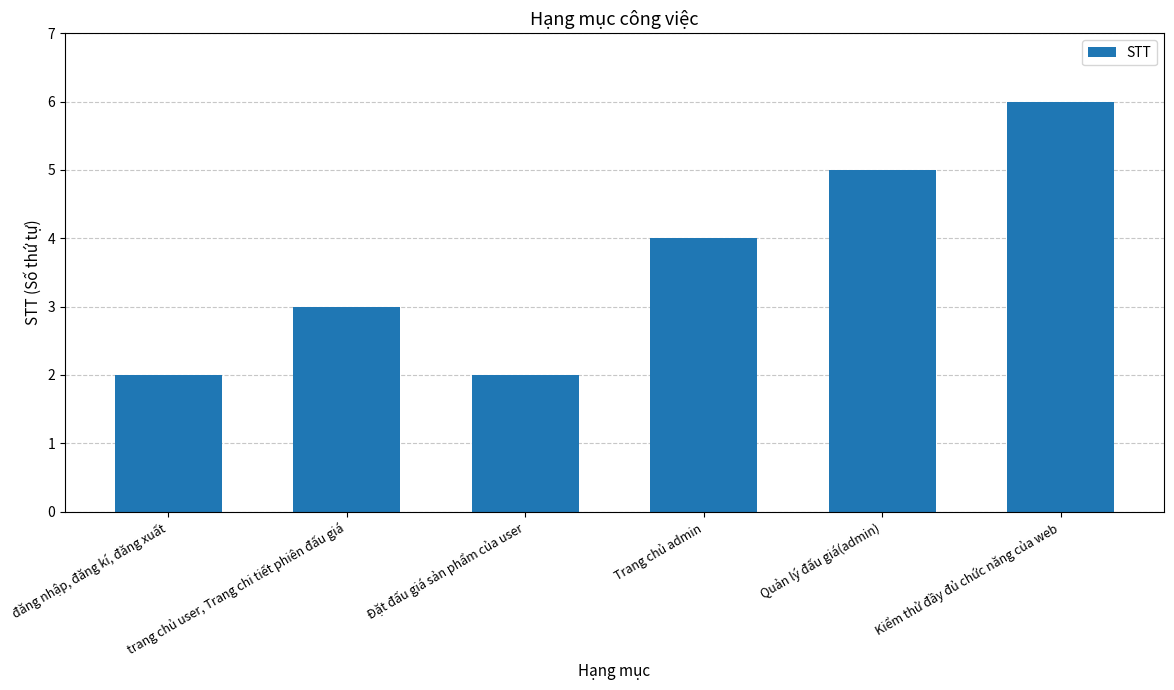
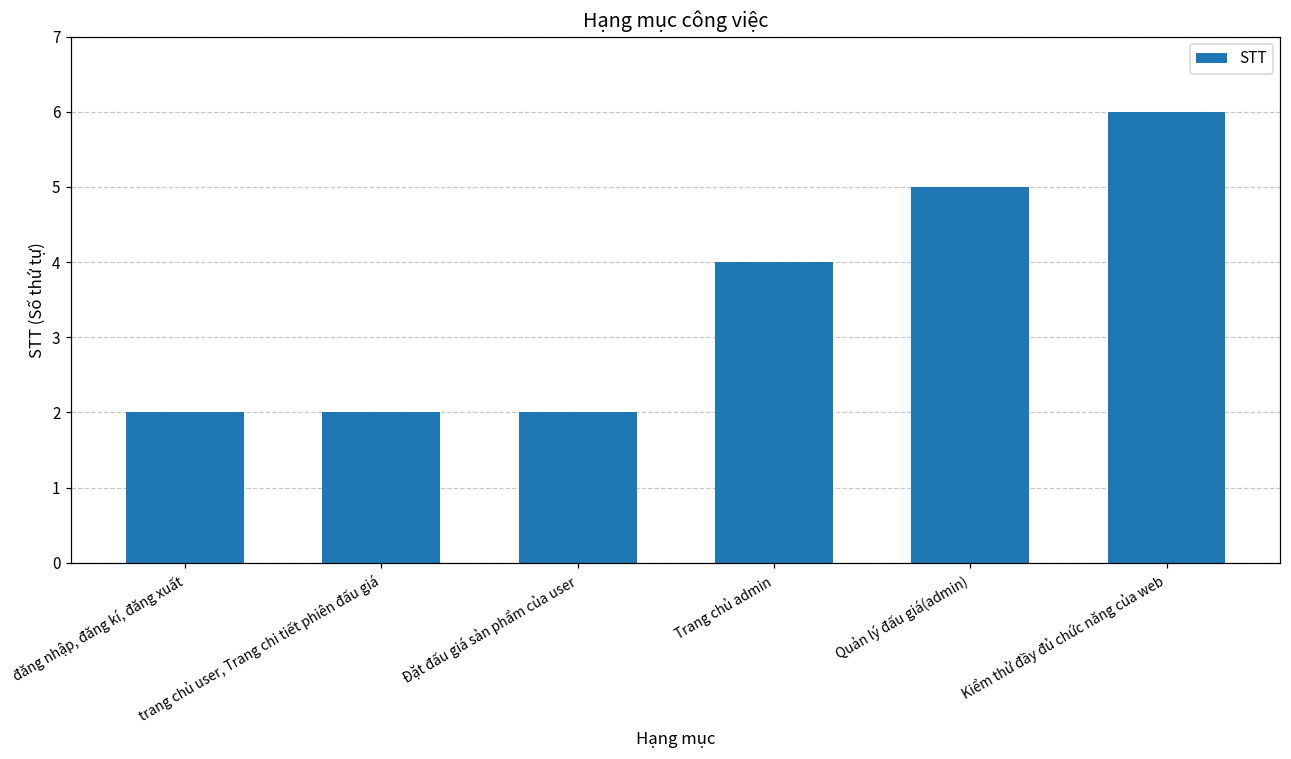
  {
    "đăng nhập, đăng kí, đăng xuất": 2,
-   "trang chủ user, Trang chi tiết phiên đấu giá": 3,
+   "trang chủ user, Trang chi tiết phiên đấu giá": 2,
    "Đặt đấu giá sản phẩm của user": 2,
    "Trang chủ admin": 4,
    "Quản lý đấu giá(admin)": 5,
    "Kiểm thử đầy đủ chức năng của web": 6
  }
